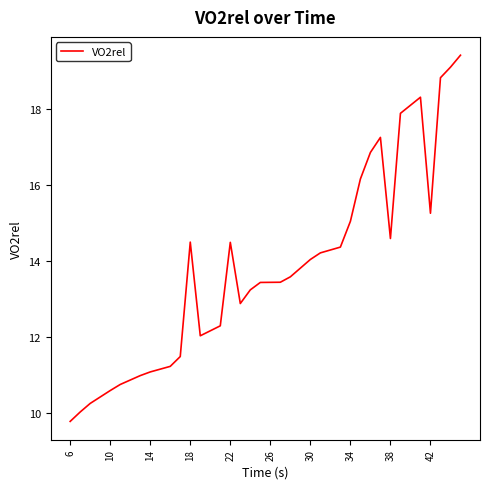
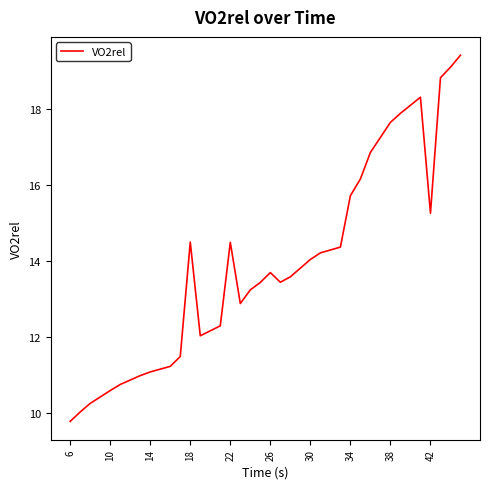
  {
    "6": 9.8,
    "10": 10.6,
    "14": 11.1,
    "18": 14.5,
    "22": 14.5,
-   "26": 13.4,
+   "26": 13.7,
    "30": 14.0,
-   "34": 15.0,
-   "38": 14.6,
+   "34": 15.7,
+   "38": 17.6,
    "42": 15.3
  }
